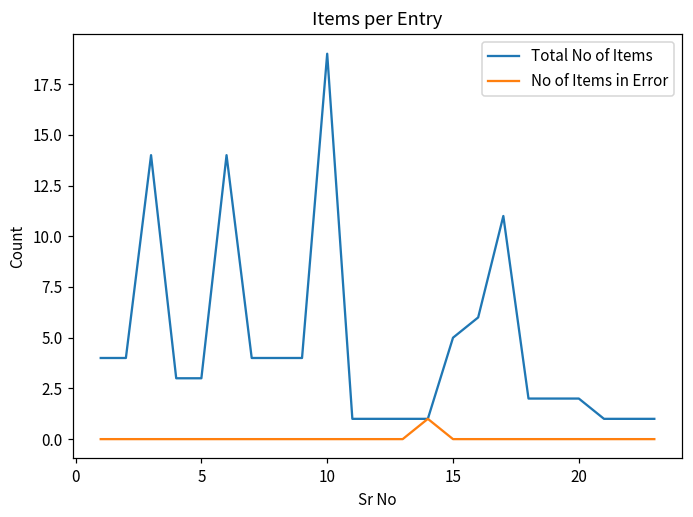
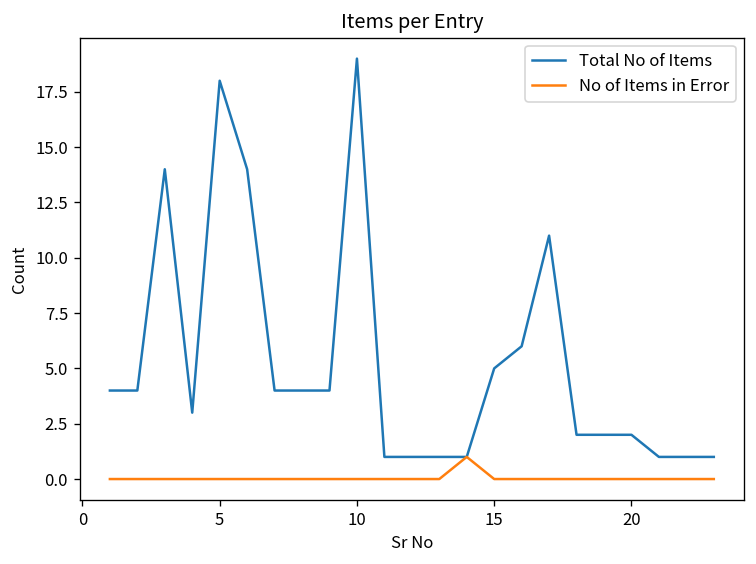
  {
    "Total No of Items": {
-     "5": 3,
+     "5": 18,
      "10": 19,
      "15": 5,
      "20": 2
    },
    "No of Items in Error": {
      "5": 0,
      "10": 0,
      "15": 0,
      "20": 0
    }
  }
